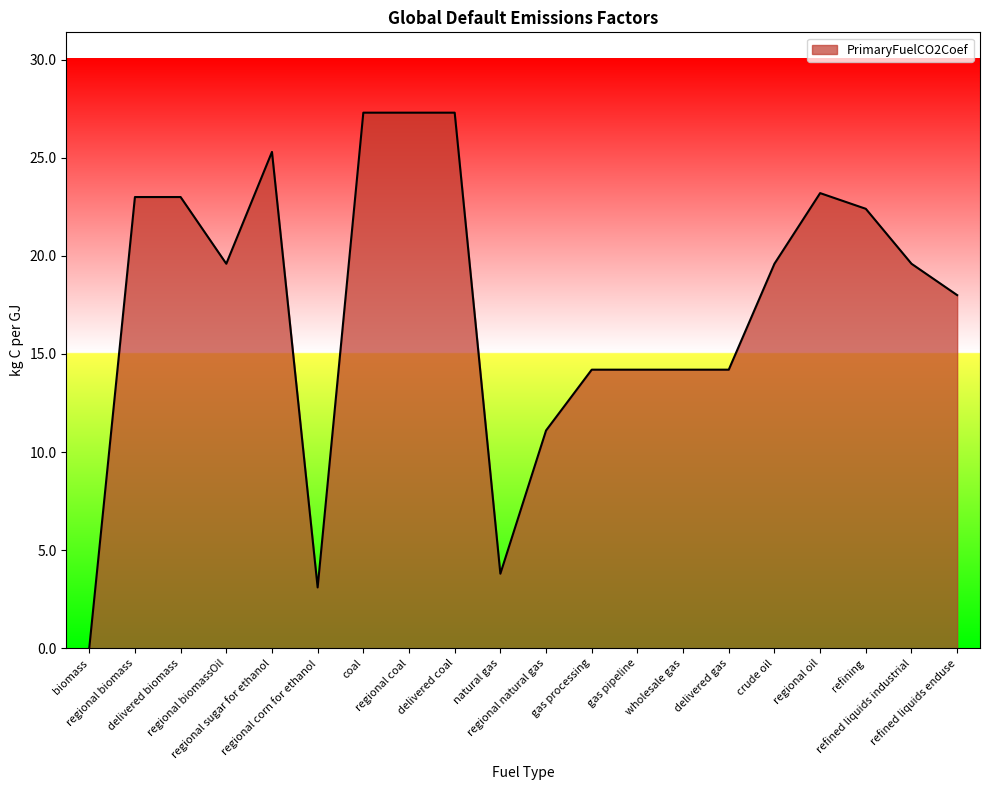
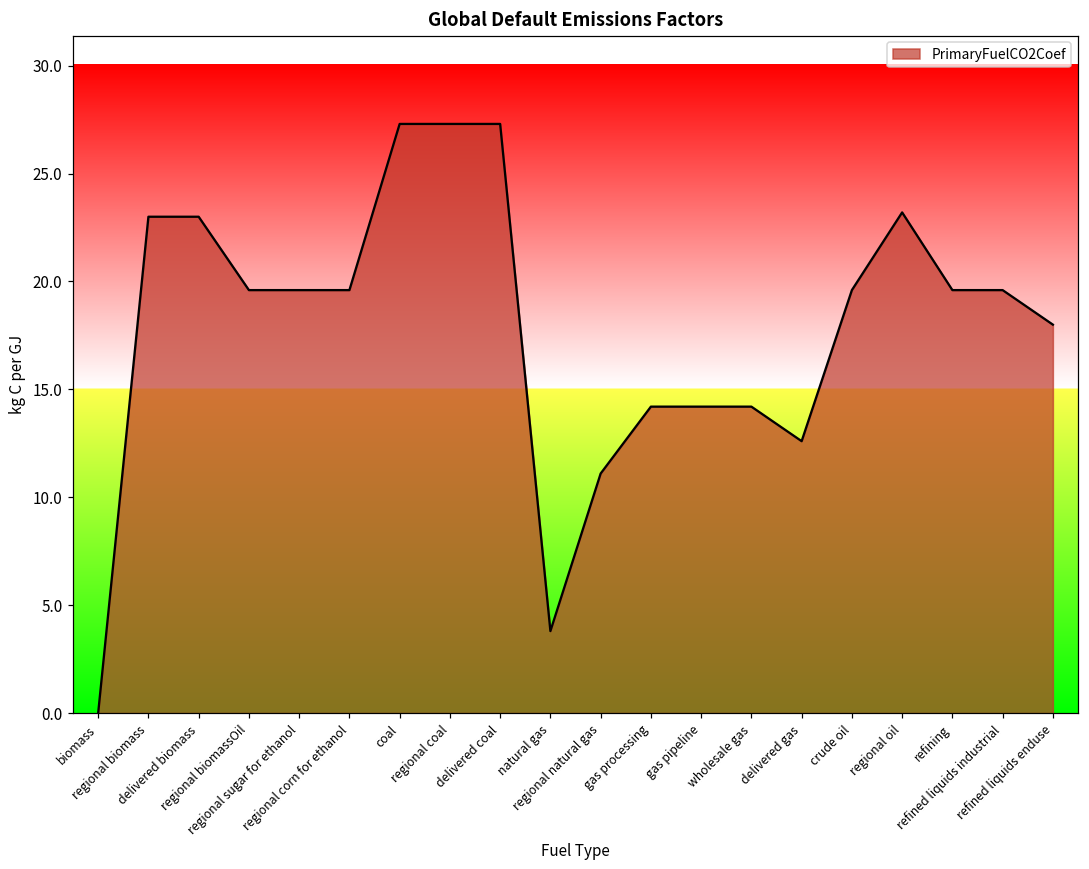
  {
    "biomass": 0.0,
    "regional biomass": 23.0,
    "delivered biomass": 23.0,
    "regional biomassOil": 19.6,
-   "regional sugar for ethanol": 25.3,
-   "regional corn for ethanol": 3.1,
+   "regional sugar for ethanol": 19.6,
+   "regional corn for ethanol": 19.6,
    "coal": 27.3,
    "regional coal": 27.3,
    "delivered coal": 27.3,
    "natural gas": 3.8,
    "regional natural gas": 11.1,
    "gas processing": 14.2,
    "gas pipeline": 14.2,
    "wholesale gas": 14.2,
-   "delivered gas": 14.2,
+   "delivered gas": 12.6,
    "crude oil": 19.6,
    "regional oil": 23.2,
-   "refining": 22.4,
+   "refining": 19.6,
    "refined liquids industrial": 19.6,
    "refined liquids enduse": 18.0
  }
